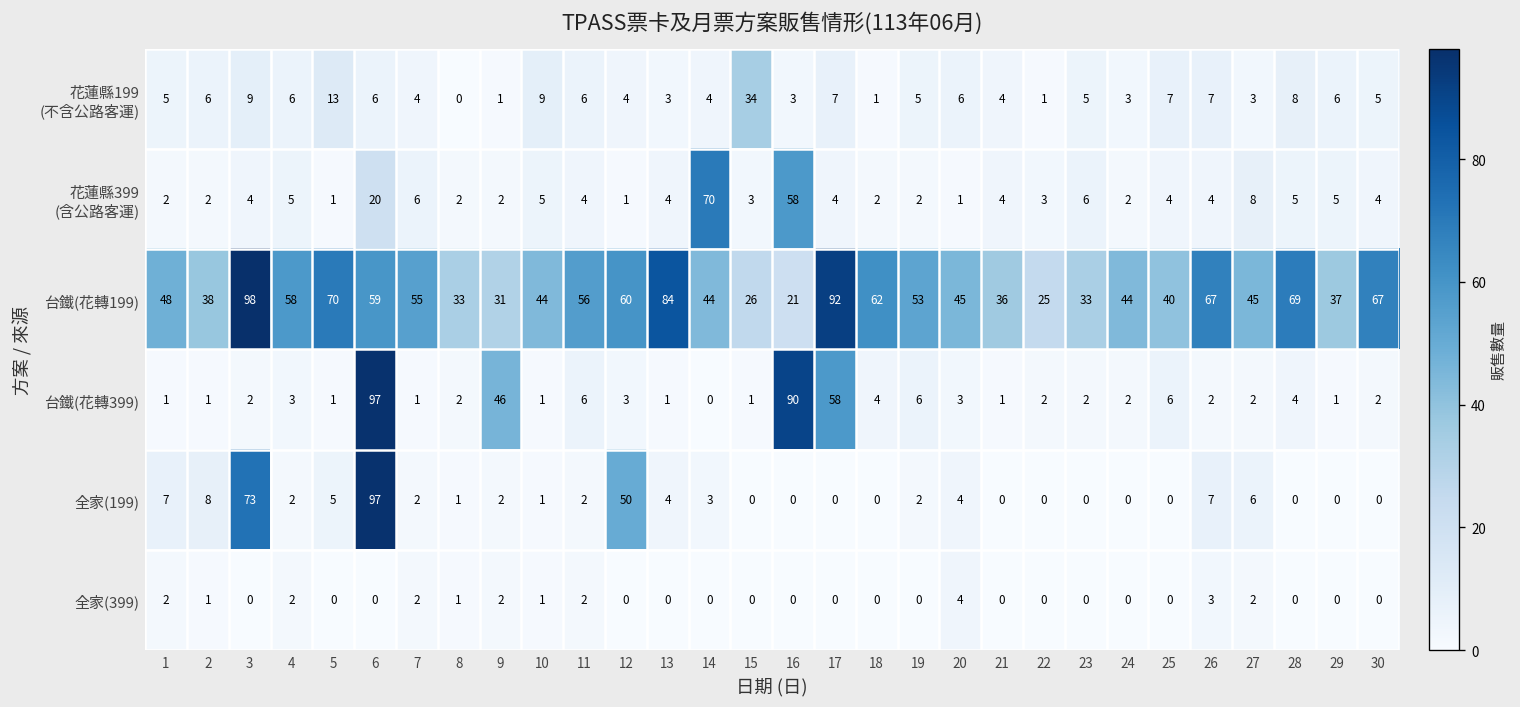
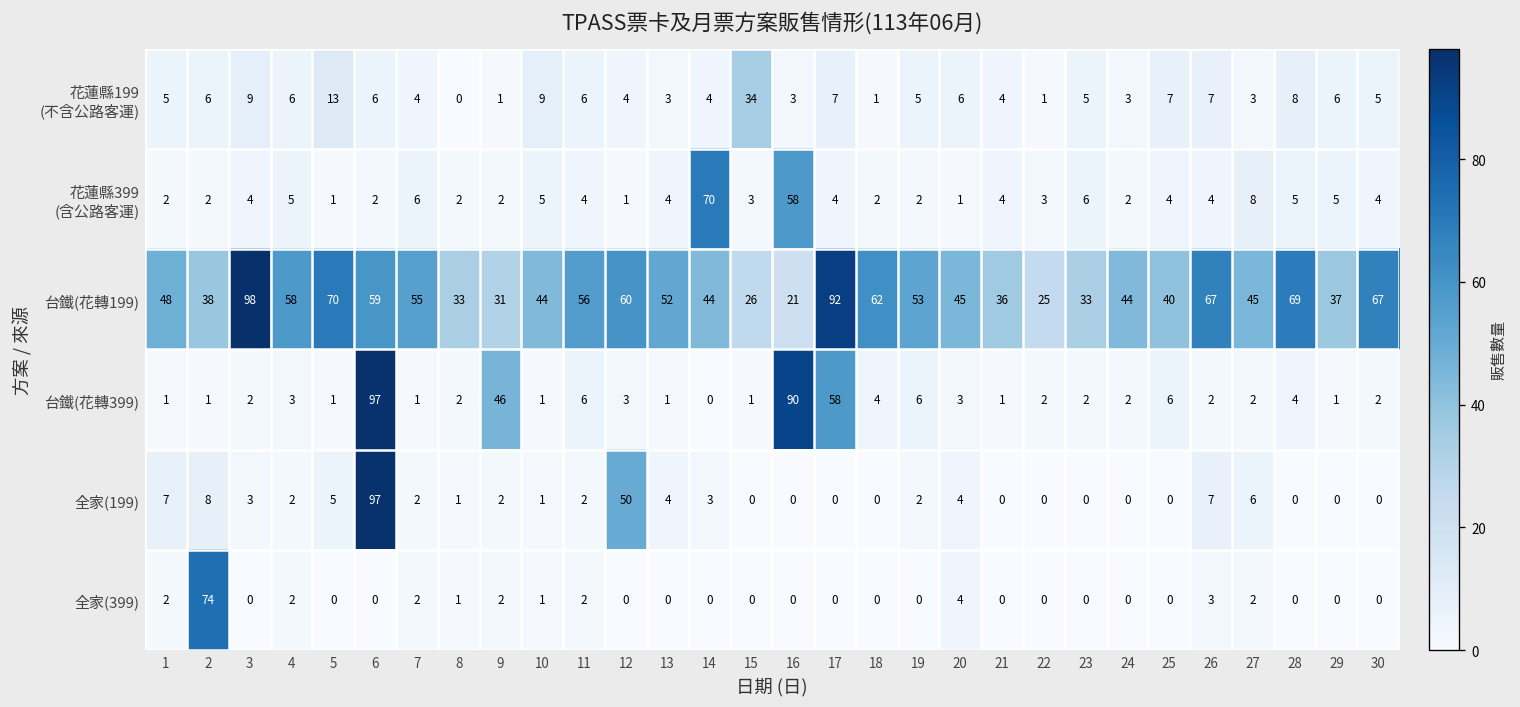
  {
    "花蓮縣199 (不含公路客運)": {
      "1": 5,
      "2": 6,
      "3": 9,
      "4": 6,
      "5": 13,
      "6": 6,
      "7": 4,
      "8": 0,
      "9": 1,
      "10": 9,
      "11": 6,
      "12": 4,
      "13": 3,
      "14": 4,
      "15": 34,
      "16": 3,
      "17": 7,
      "18": 1,
      "19": 5,
      "20": 6,
      "21": 4,
      "22": 1,
      "23": 5,
      "24": 3,
      "25": 7,
      "26": 7,
      "27": 3,
      "28": 8,
      "29": 6,
      "30": 5
    },
    "花蓮縣399 (含公路客運)": {
      "1": 2,
      "2": 2,
      "3": 4,
      "4": 5,
      "5": 1,
-     "6": 20,
+     "6": 2,
      "7": 6,
      "8": 2,
      "9": 2,
      "10": 5,
      "11": 4,
      "12": 1,
      "13": 4,
      "14": 70,
      "15": 3,
      "16": 58,
      "17": 4,
      "18": 2,
      "19": 2,
      "20": 1,
      "21": 4,
      "22": 3,
      "23": 6,
      "24": 2,
      "25": 4,
      "26": 4,
      "27": 8,
      "28": 5,
      "29": 5,
      "30": 4
    },
    "台鐵(花轉199)": {
      "1": 48,
      "2": 38,
      "3": 98,
      "4": 58,
      "5": 70,
      "6": 59,
      "7": 55,
      "8": 33,
      "9": 31,
      "10": 44,
      "11": 56,
      "12": 60,
-     "13": 84,
+     "13": 52,
      "14": 44,
      "15": 26,
      "16": 21,
      "17": 92,
      "18": 62,
      "19": 53,
      "20": 45,
      "21": 36,
      "22": 25,
      "23": 33,
      "24": 44,
      "25": 40,
      "26": 67,
      "27": 45,
      "28": 69,
      "29": 37,
      "30": 67
    },
    "台鐵(花轉399)": {
      "1": 1,
      "2": 1,
      "3": 2,
      "4": 3,
      "5": 1,
      "6": 97,
      "7": 1,
      "8": 2,
      "9": 46,
      "10": 1,
      "11": 6,
      "12": 3,
      "13": 1,
      "14": 0,
      "15": 1,
      "16": 90,
      "17": 58,
      "18": 4,
      "19": 6,
      "20": 3,
      "21": 1,
      "22": 2,
      "23": 2,
      "24": 2,
      "25": 6,
      "26": 2,
      "27": 2,
      "28": 4,
      "29": 1,
      "30": 2
    },
    "全家(199)": {
      "1": 7,
      "2": 8,
-     "3": 73,
+     "3": 3,
      "4": 2,
      "5": 5,
      "6": 97,
      "7": 2,
      "8": 1,
      "9": 2,
      "10": 1,
      "11": 2,
      "12": 50,
      "13": 4,
      "14": 3,
      "15": 0,
      "16": 0,
      "17": 0,
      "18": 0,
      "19": 2,
      "20": 4,
      "21": 0,
      "22": 0,
      "23": 0,
      "24": 0,
      "25": 0,
      "26": 7,
      "27": 6,
      "28": 0,
      "29": 0,
      "30": 0
    },
    "全家(399)": {
      "1": 2,
-     "2": 1,
+     "2": 74,
      "3": 0,
      "4": 2,
      "5": 0,
      "6": 0,
      "7": 2,
      "8": 1,
      "9": 2,
      "10": 1,
      "11": 2,
      "12": 0,
      "13": 0,
      "14": 0,
      "15": 0,
      "16": 0,
      "17": 0,
      "18": 0,
      "19": 0,
      "20": 4,
      "21": 0,
      "22": 0,
      "23": 0,
      "24": 0,
      "25": 0,
      "26": 3,
      "27": 2,
      "28": 0,
      "29": 0,
      "30": 0
    }
  }
